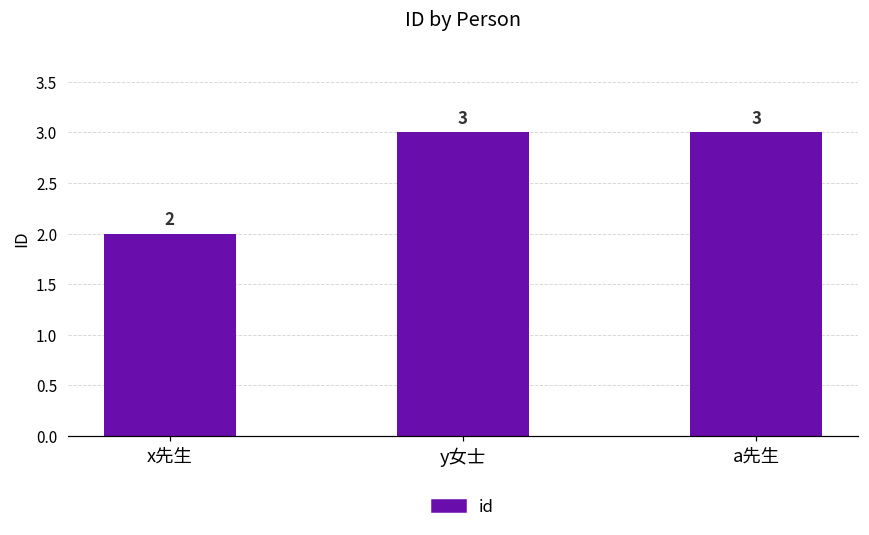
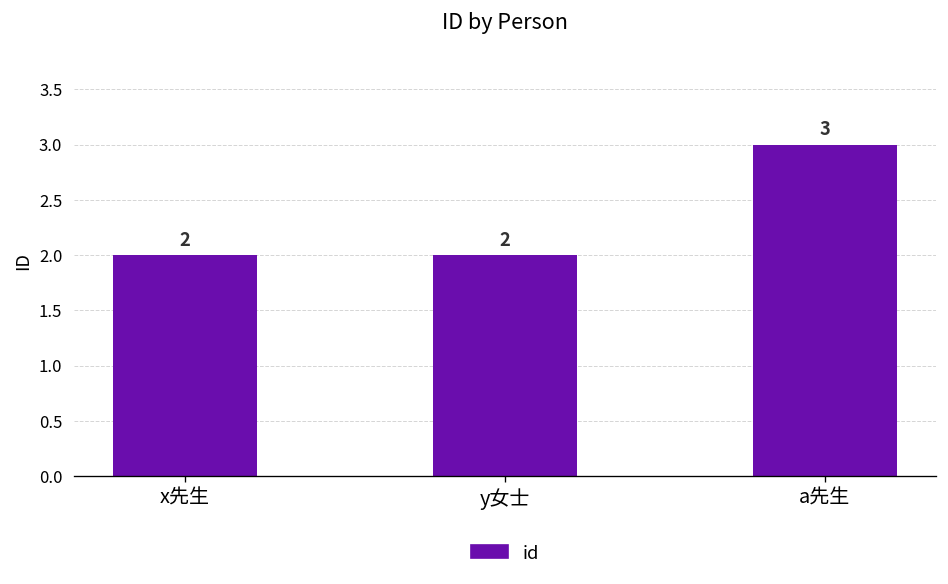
  {
    "x先生": 2,
-   "y女士": 3,
+   "y女士": 2,
    "a先生": 3
  }
